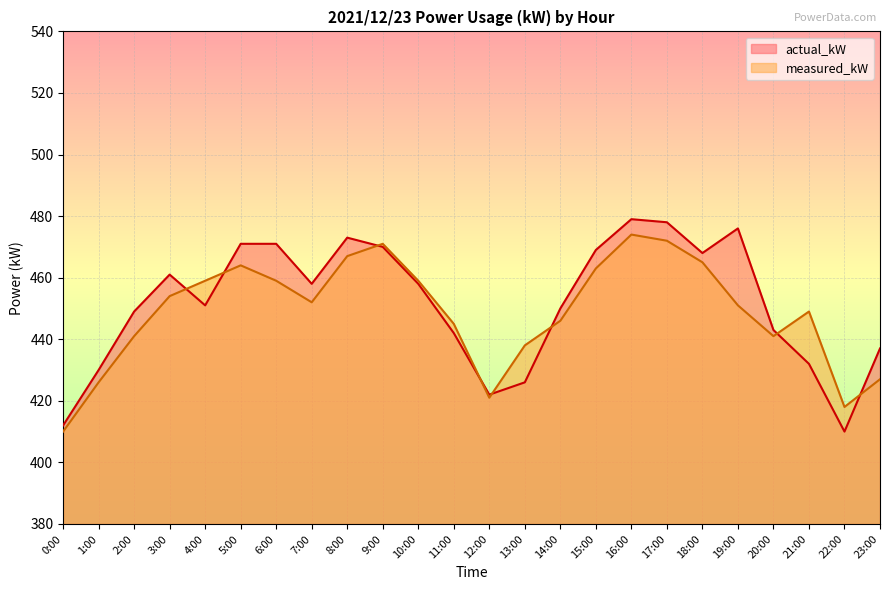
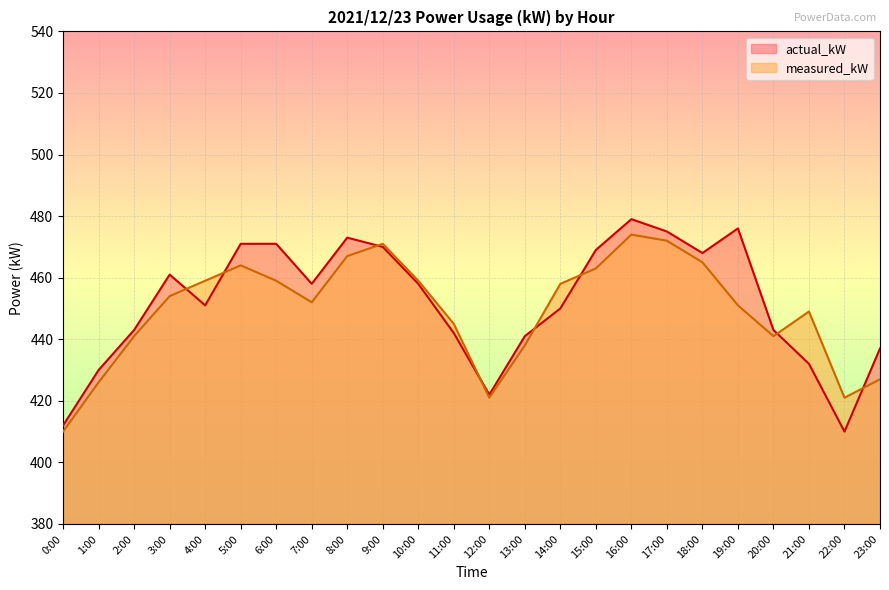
  {
    "actual_kW": {
      "0:00": 412,
      "1:00": 430,
-     "2:00": 449,
+     "2:00": 443,
      "3:00": 461,
      "4:00": 451,
      "5:00": 471,
      "6:00": 471,
      "7:00": 458,
      "8:00": 473,
      "9:00": 470,
      "10:00": 458,
      "11:00": 442,
      "12:00": 422,
-     "13:00": 426,
+     "13:00": 441,
      "14:00": 450,
      "15:00": 469,
      "16:00": 479,
-     "17:00": 478,
+     "17:00": 475,
      "18:00": 468,
      "19:00": 476,
      "20:00": 443,
      "21:00": 432,
      "22:00": 410,
      "23:00": 437
    },
    "measured_kW": {
      "0:00": 410,
      "1:00": 426,
      "2:00": 441,
      "3:00": 454,
      "4:00": 459,
      "5:00": 464,
      "6:00": 459,
      "7:00": 452,
      "8:00": 467,
      "9:00": 471,
      "10:00": 459,
      "11:00": 445,
      "12:00": 421,
      "13:00": 438,
-     "14:00": 446,
+     "14:00": 458,
      "15:00": 463,
      "16:00": 474,
      "17:00": 472,
      "18:00": 465,
      "19:00": 451,
      "20:00": 441,
      "21:00": 449,
-     "22:00": 418,
+     "22:00": 421,
      "23:00": 427
    }
  }
